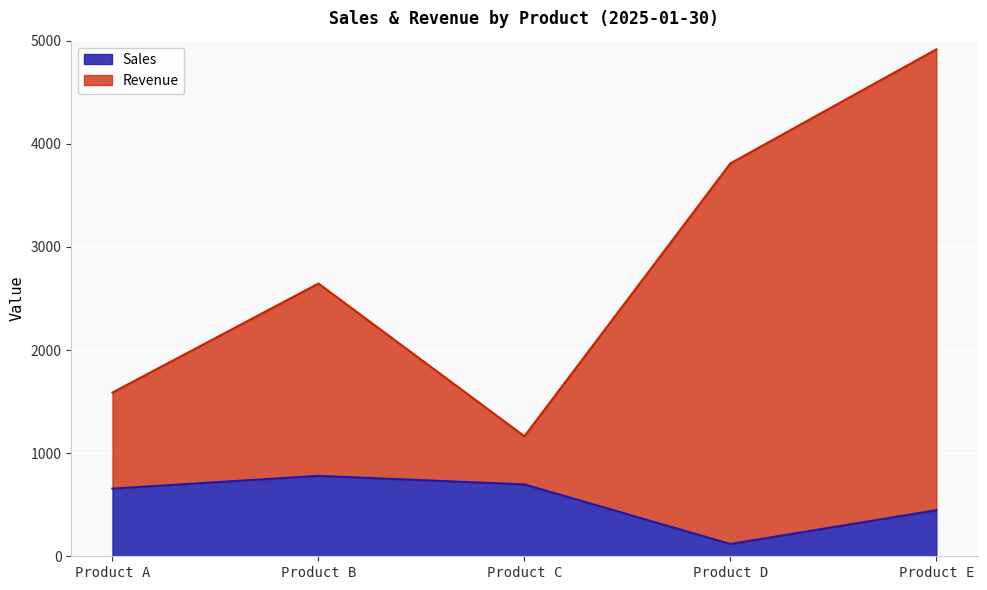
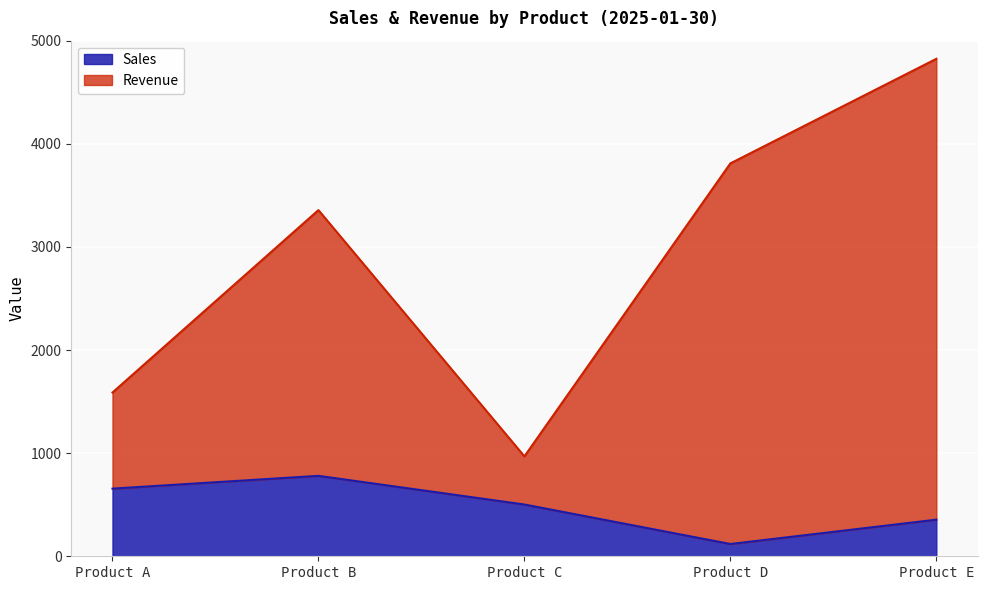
  {
    "Sales": {
      "Product A": 660,
      "Product B": 780,
-     "Product C": 700,
+     "Product C": 500,
      "Product D": 120,
-     "Product E": 450
+     "Product E": 360
    },
    "Revenue": {
      "Product A": 930,
-     "Product B": 1870,
+     "Product B": 2580,
      "Product C": 470,
      "Product D": 3690,
      "Product E": 4470
    }
  }
